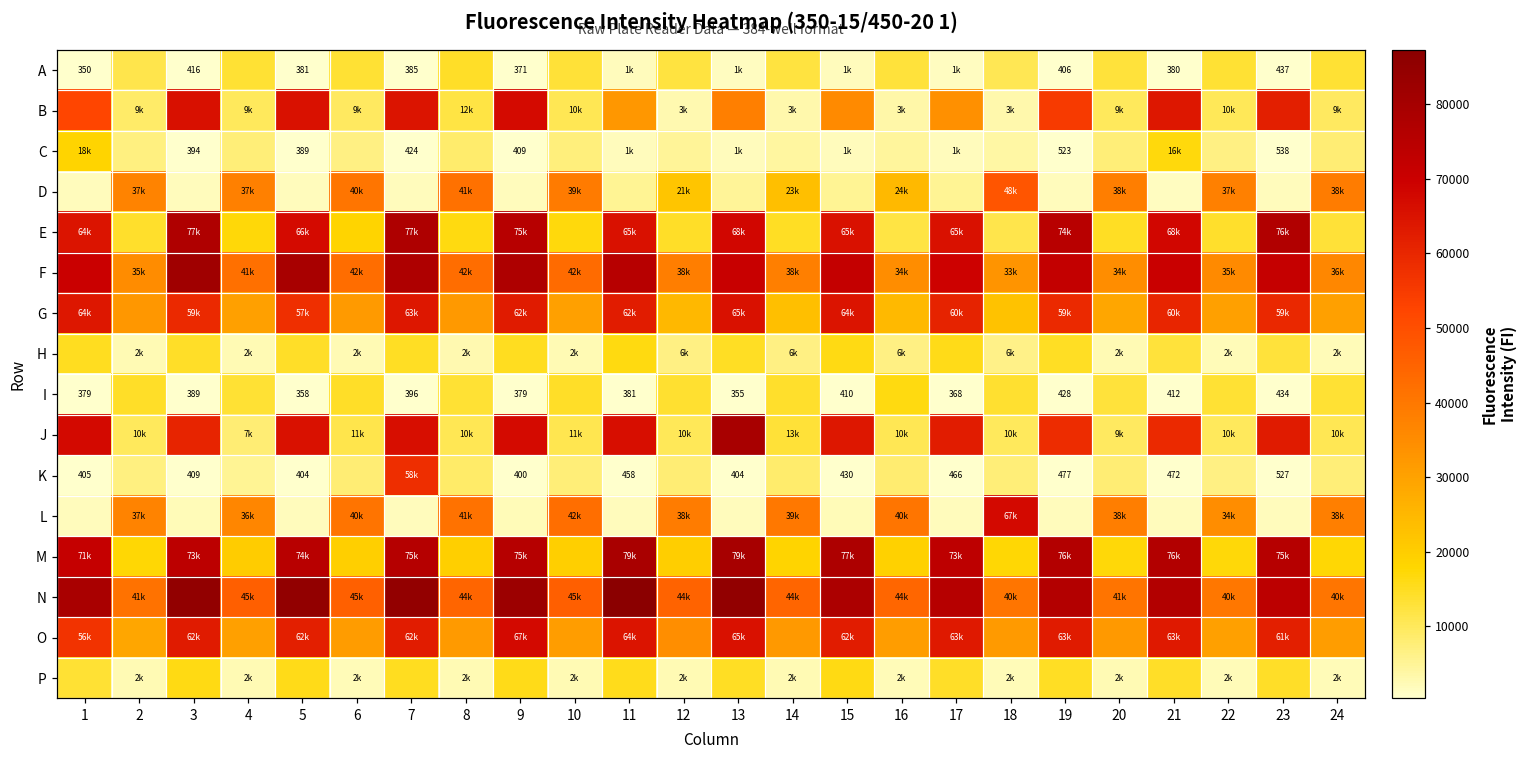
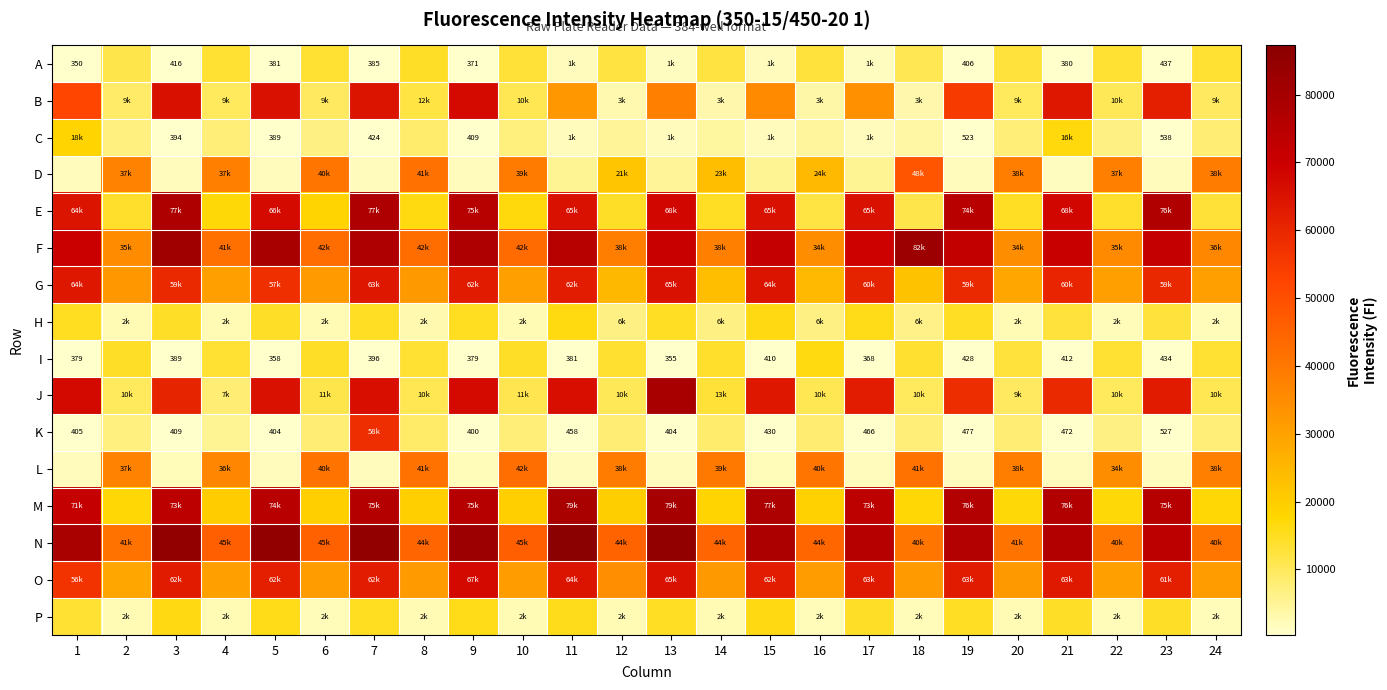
  {
    "A": {
      "1": "350",
      "3": "416",
      "5": "381",
      "7": "385",
      "9": "371",
      "11": "1k",
      "13": "1k",
      "15": "1k",
      "17": "1k",
      "19": "406",
      "21": "380",
      "23": "437"
    },
    "B": {
      "2": "9k",
      "4": "9k",
      "6": "9k",
      "8": "12k",
      "10": "10k",
      "12": "3k",
      "14": "3k",
      "16": "3k",
      "18": "3k",
      "20": "9k",
      "22": "10k",
      "24": "9k"
    },
    "C": {
      "1": "18k",
      "3": "394",
      "5": "389",
      "7": "424",
      "9": "409",
      "11": "1k",
      "13": "1k",
      "15": "1k",
      "17": "1k",
      "19": "523",
      "21": "16k",
      "23": "538"
    },
    "D": {
      "2": "37k",
      "4": "37k",
      "6": "40k",
      "8": "41k",
      "10": "39k",
      "12": "21k",
      "14": "23k",
      "16": "24k",
      "18": "48k",
      "20": "38k",
      "22": "37k",
      "24": "38k"
    },
    "E": {
      "1": "64k",
      "3": "77k",
      "5": "66k",
      "7": "77k",
      "9": "75k",
      "11": "65k",
      "13": "68k",
      "15": "65k",
      "17": "65k",
      "19": "74k",
      "21": "68k",
      "23": "76k"
    },
    "F": {
      "2": "35k",
      "4": "41k",
      "6": "42k",
      "8": "42k",
      "10": "42k",
      "12": "38k",
      "14": "38k",
      "16": "34k",
-     "18": "33k",
+     "18": "82k",
      "20": "34k",
      "22": "35k",
      "24": "36k"
    },
    "G": {
      "1": "64k",
      "3": "59k",
      "5": "57k",
      "7": "63k",
      "9": "62k",
      "11": "62k",
      "13": "65k",
      "15": "64k",
      "17": "60k",
      "19": "59k",
      "21": "60k",
      "23": "59k"
    },
    "H": {
      "2": "2k",
      "4": "2k",
      "6": "2k",
      "8": "2k",
      "10": "2k",
      "12": "6k",
      "14": "6k",
      "16": "6k",
      "18": "6k",
      "20": "2k",
      "22": "2k",
      "24": "2k"
    },
    "I": {
      "1": "379",
      "3": "389",
      "5": "358",
      "7": "396",
      "9": "379",
      "11": "381",
      "13": "355",
      "15": "410",
      "17": "368",
      "19": "428",
      "21": "412",
      "23": "434"
    },
    "J": {
      "2": "10k",
      "4": "7k",
      "6": "11k",
      "8": "10k",
      "10": "11k",
      "12": "10k",
      "14": "13k",
      "16": "10k",
      "18": "10k",
      "20": "9k",
      "22": "10k",
      "24": "10k"
    },
    "K": {
      "1": "405",
      "3": "409",
      "5": "404",
      "7": "58k",
      "9": "400",
      "11": "458",
      "13": "404",
      "15": "430",
      "17": "466",
      "19": "477",
      "21": "472",
      "23": "527"
    },
    "L": {
      "2": "37k",
      "4": "36k",
      "6": "40k",
      "8": "41k",
      "10": "42k",
      "12": "38k",
      "14": "39k",
      "16": "40k",
-     "18": "67k",
+     "18": "41k",
      "20": "38k",
      "22": "34k",
      "24": "38k"
    },
    "M": {
      "1": "71k",
      "3": "73k",
      "5": "74k",
      "7": "75k",
      "9": "75k",
      "11": "79k",
      "13": "79k",
      "15": "77k",
      "17": "73k",
      "19": "76k",
      "21": "76k",
      "23": "75k"
    },
    "N": {
      "2": "41k",
      "4": "45k",
      "6": "45k",
      "8": "44k",
      "10": "45k",
      "12": "44k",
      "14": "44k",
      "16": "44k",
      "18": "40k",
      "20": "41k",
      "22": "40k",
      "24": "40k"
    },
    "O": {
      "1": "56k",
      "3": "62k",
      "5": "62k",
      "7": "62k",
      "9": "67k",
      "11": "64k",
      "13": "65k",
      "15": "62k",
      "17": "63k",
      "19": "63k",
      "21": "63k",
      "23": "61k"
    },
    "P": {
      "2": "2k",
      "4": "2k",
      "6": "2k",
      "8": "2k",
      "10": "2k",
      "12": "2k",
      "14": "2k",
      "16": "2k",
      "18": "2k",
      "20": "2k",
      "22": "2k",
      "24": "2k"
    }
  }
